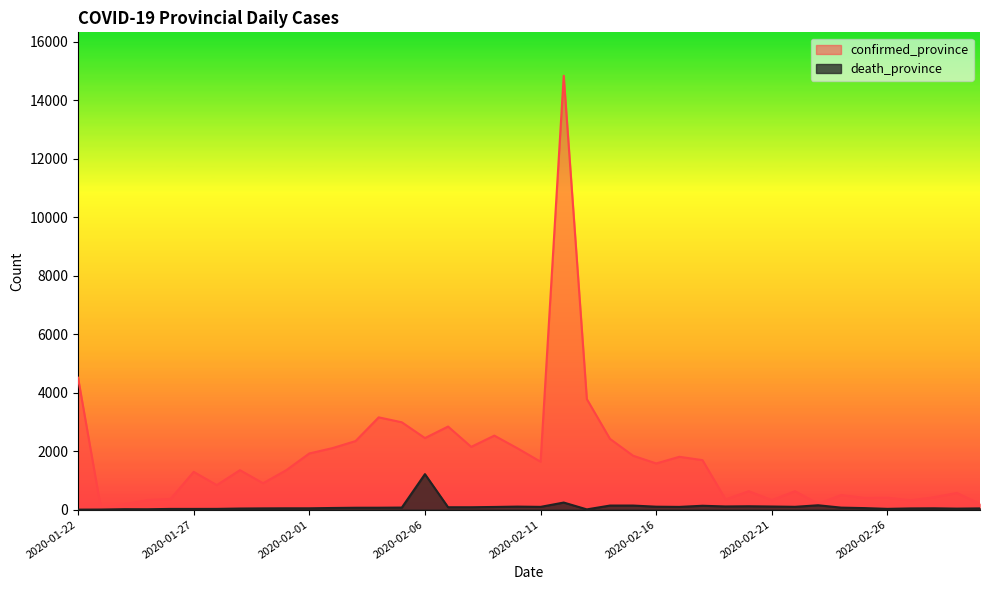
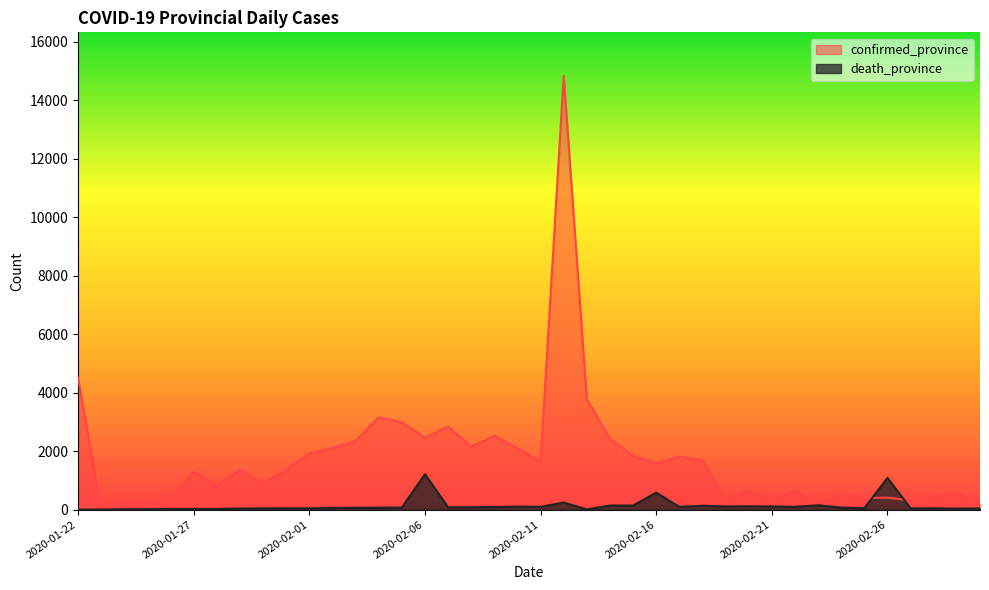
  {
    "confirmed_province": {
      "2020-01-22": 4500,
      "2020-01-27": 1300,
      "2020-02-01": 1900,
      "2020-02-06": 2400,
      "2020-02-11": 1600,
      "2020-02-16": 1600,
      "2020-02-21": 300,
      "2020-02-26": 400
    },
    "death_province": {
      "2020-01-22": 0,
      "2020-01-27": 0,
      "2020-02-01": 0,
      "2020-02-06": 1200,
      "2020-02-11": 100,
-     "2020-02-16": 100,
+     "2020-02-16": 600,
      "2020-02-21": 100,
-     "2020-02-26": 0
+     "2020-02-26": 1100
    }
  }
